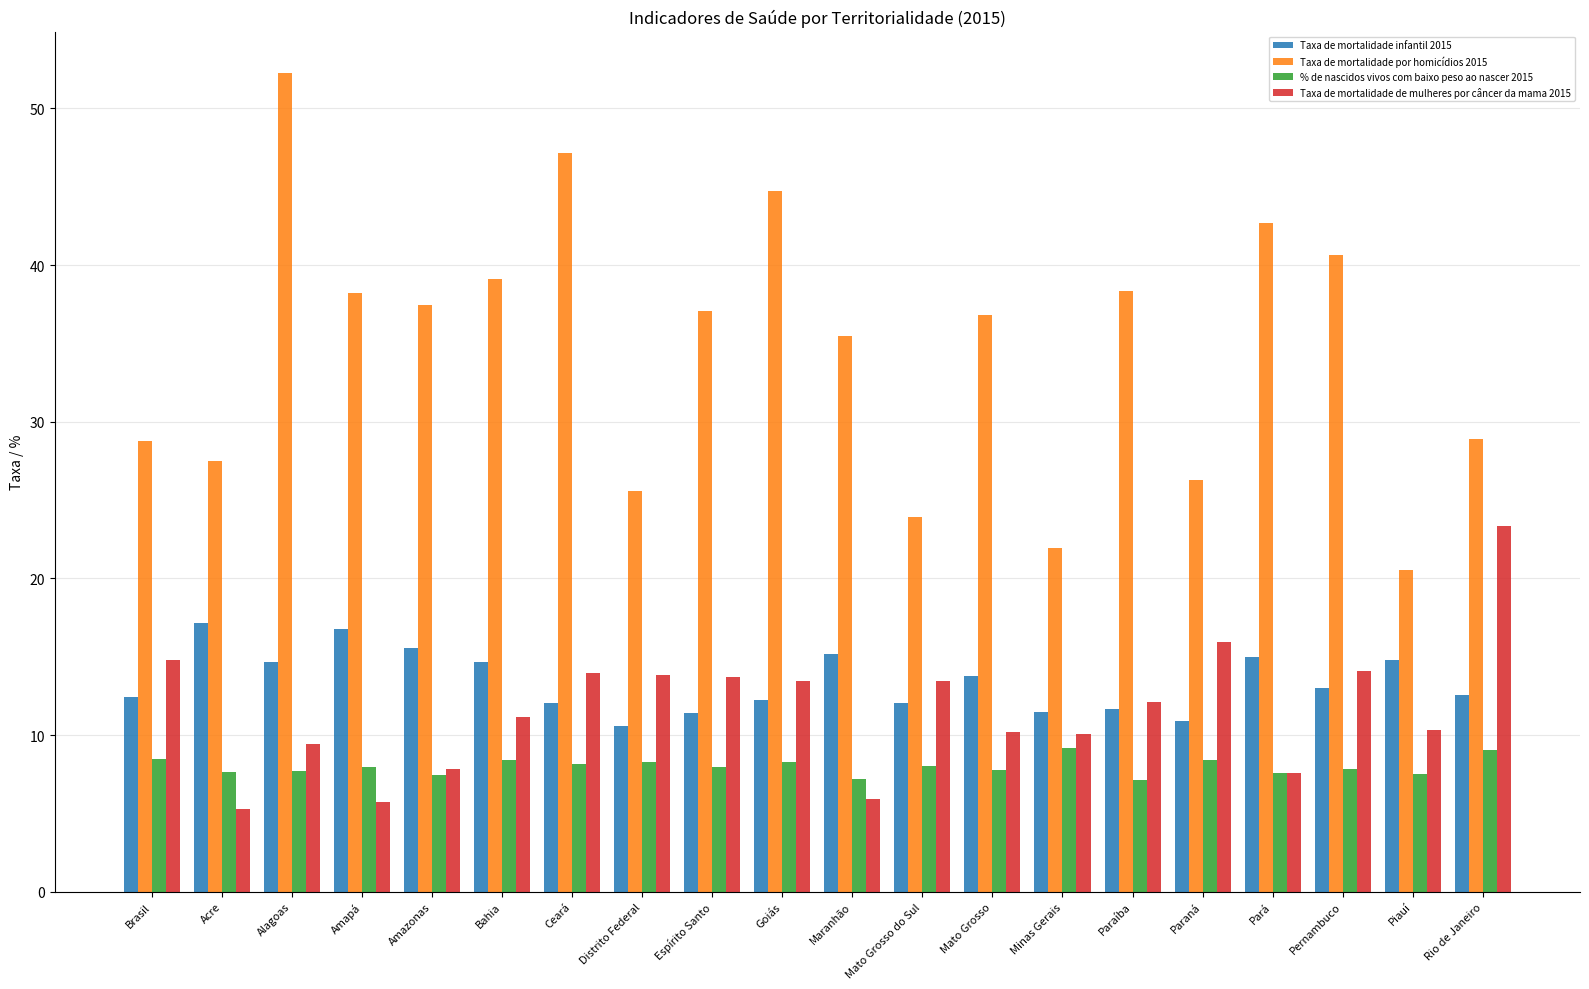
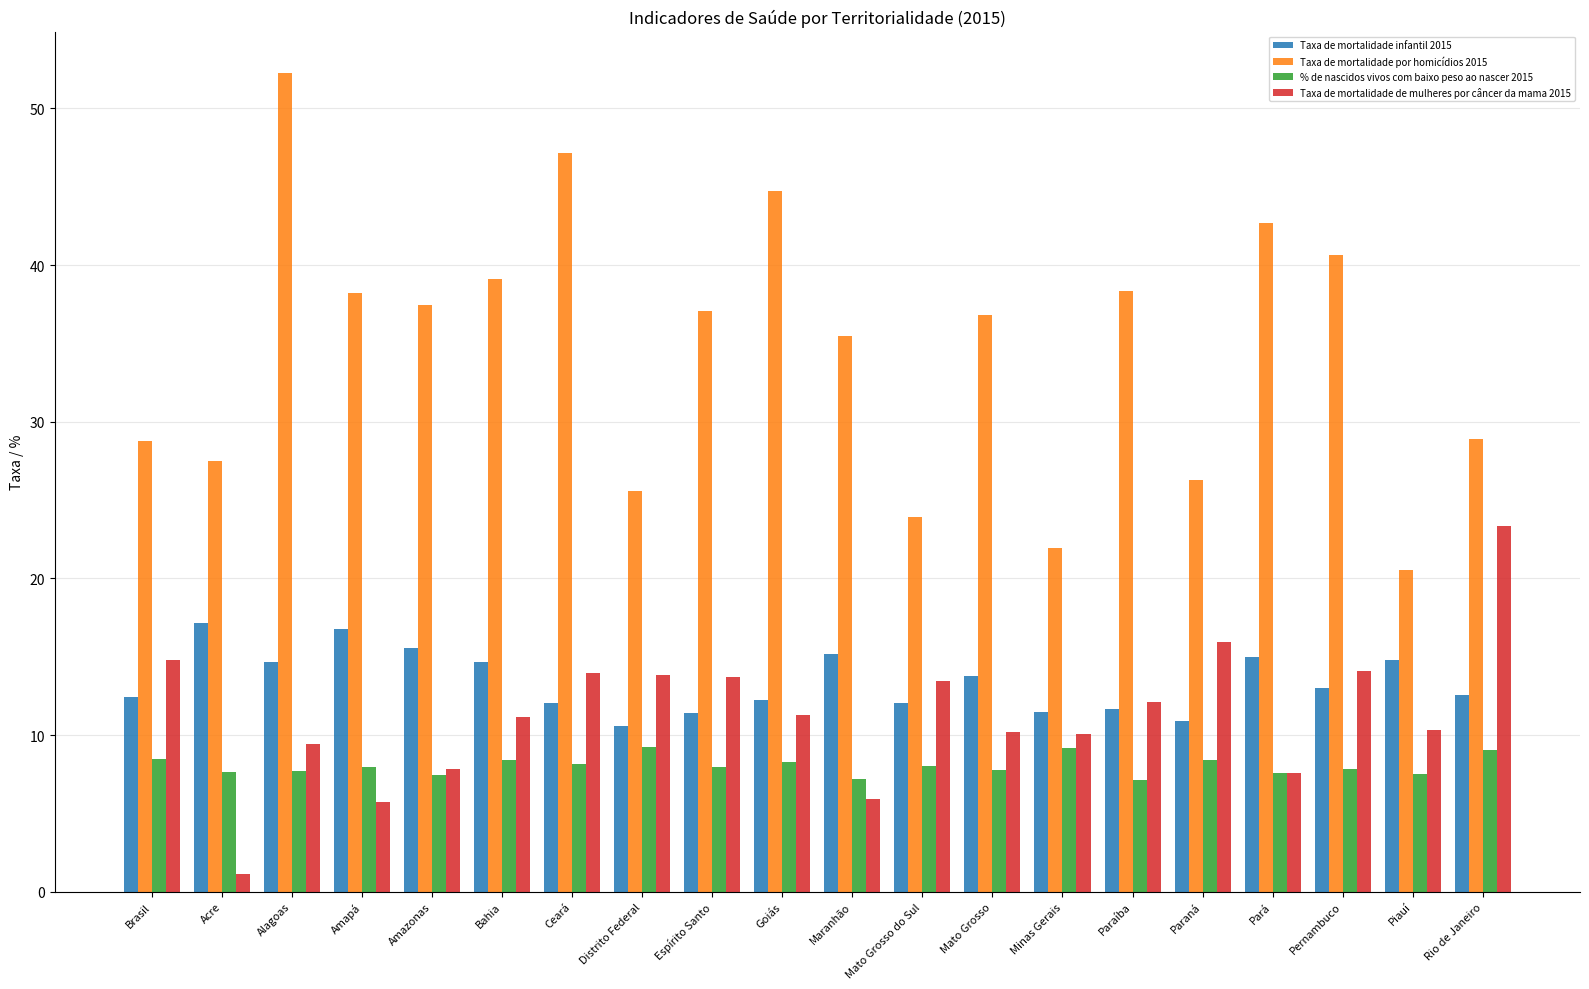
  {
    "Taxa de mortalidade infantil 2015": {
      "Brasil": 12.4,
      "Acre": 17.1,
      "Alagoas": 14.6,
      "Amapá": 16.8,
      "Amazonas": 15.6,
      "Bahia": 14.7,
      "Ceará": 12.1,
      "Distrito Federal": 10.6,
      "Espírito Santo": 11.4,
      "Goiás": 12.2,
      "Maranhão": 15.2,
      "Mato Grosso do Sul": 12.0,
      "Mato Grosso": 13.8,
      "Minas Gerais": 11.4,
      "Paraíba": 11.6,
      "Paraná": 10.9,
      "Pará": 15.0,
      "Pernambuco": 13.0,
      "Piauí": 14.8,
      "Rio de Janeiro": 12.5
    },
    "Taxa de mortalidade por homicídios 2015": {
      "Brasil": 28.8,
      "Acre": 27.5,
      "Alagoas": 52.3,
      "Amapá": 38.2,
      "Amazonas": 37.5,
      "Bahia": 39.1,
      "Ceará": 47.2,
      "Distrito Federal": 25.6,
      "Espírito Santo": 37.1,
      "Goiás": 44.8,
      "Maranhão": 35.5,
      "Mato Grosso do Sul": 24.0,
      "Mato Grosso": 36.8,
      "Minas Gerais": 22.0,
      "Paraíba": 38.3,
      "Paraná": 26.3,
      "Pará": 42.7,
      "Pernambuco": 40.6,
      "Piauí": 20.5,
      "Rio de Janeiro": 28.9
    },
    "% de nascidos vivos com baixo peso ao nascer 2015": {
      "Brasil": 8.4,
      "Acre": 7.6,
      "Alagoas": 7.7,
      "Amapá": 7.9,
      "Amazonas": 7.5,
      "Bahia": 8.4,
      "Ceará": 8.1,
-     "Distrito Federal": 8.3,
+     "Distrito Federal": 9.3,
      "Espírito Santo": 8.0,
      "Goiás": 8.3,
      "Maranhão": 7.2,
      "Mato Grosso do Sul": 8.0,
      "Mato Grosso": 7.8,
      "Minas Gerais": 9.2,
      "Paraíba": 7.1,
      "Paraná": 8.4,
      "Pará": 7.6,
      "Pernambuco": 7.9,
      "Piauí": 7.5,
      "Rio de Janeiro": 9.1
    },
    "Taxa de mortalidade de mulheres por câncer da mama 2015": {
      "Brasil": 14.8,
-     "Acre": 5.3,
+     "Acre": 1.1,
      "Alagoas": 9.4,
      "Amapá": 5.8,
      "Amazonas": 7.8,
      "Bahia": 11.1,
      "Ceará": 14.0,
      "Distrito Federal": 13.8,
      "Espírito Santo": 13.7,
-     "Goiás": 13.5,
+     "Goiás": 11.3,
      "Maranhão": 5.9,
      "Mato Grosso do Sul": 13.5,
      "Mato Grosso": 10.2,
      "Minas Gerais": 10.1,
      "Paraíba": 12.1,
      "Paraná": 16.0,
      "Pará": 7.6,
      "Pernambuco": 14.1,
      "Piauí": 10.3,
      "Rio de Janeiro": 23.3
    }
  }
